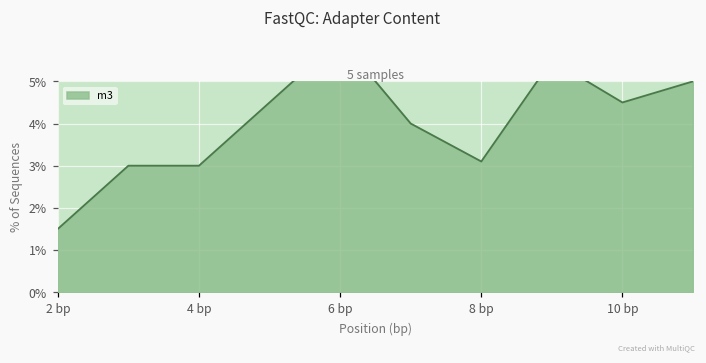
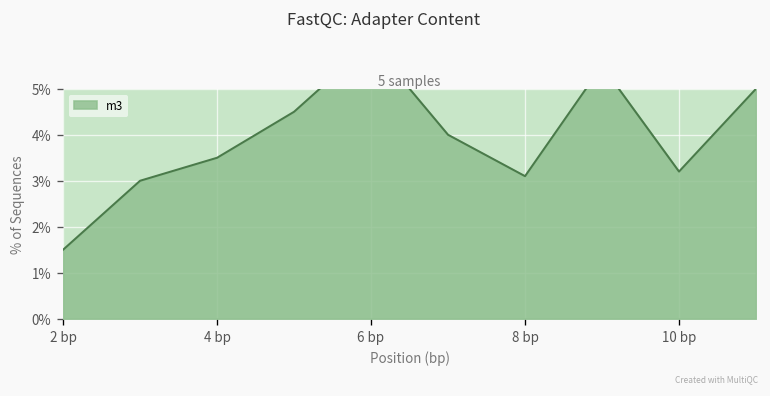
  {
    "2 bp": "1.5%",
-   "4 bp": "3.0%",
+   "4 bp": "3.5%",
    "8 bp": "3.1%",
-   "10 bp": "4.5%"
+   "10 bp": "3.2%"
  }
